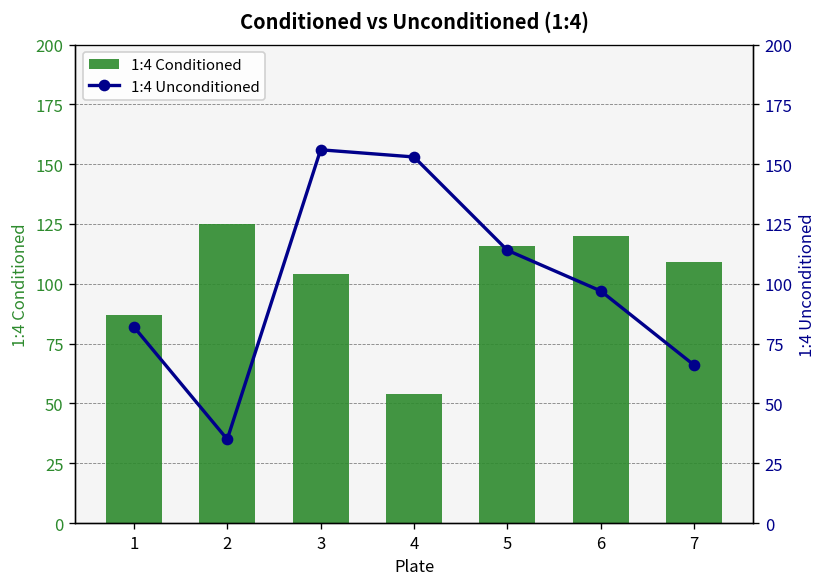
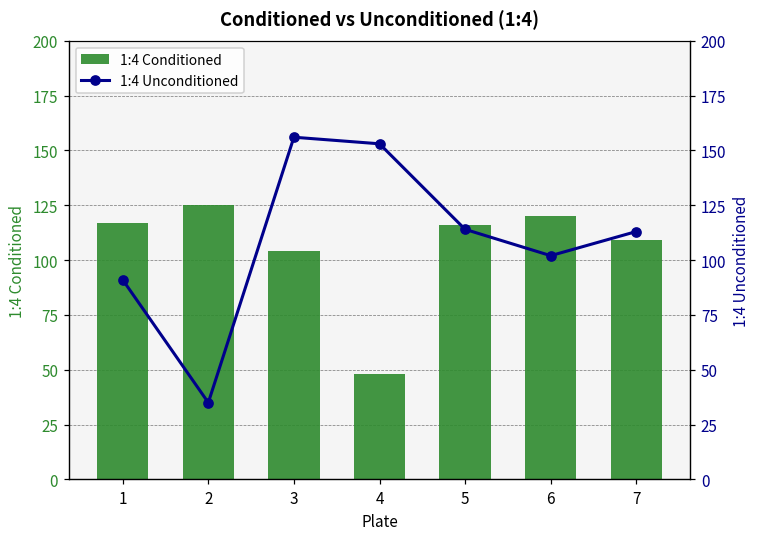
  {
    "1:4 Conditioned": {
-     "1": 87,
+     "1": 117,
      "2": 125,
      "3": 104,
-     "4": 54,
+     "4": 48,
      "5": 116,
      "6": 120,
      "7": 109
    },
    "1:4 Unconditioned": {
-     "1": 82,
+     "1": 91,
      "2": 35,
      "3": 156,
      "4": 153,
      "5": 114,
-     "6": 97,
-     "7": 66
+     "6": 102,
+     "7": 113
    }
  }
